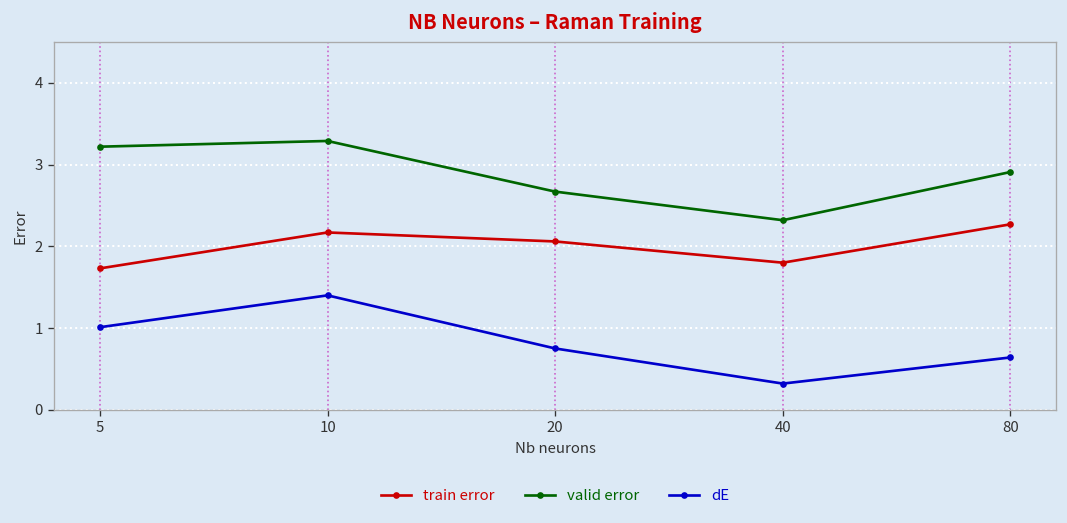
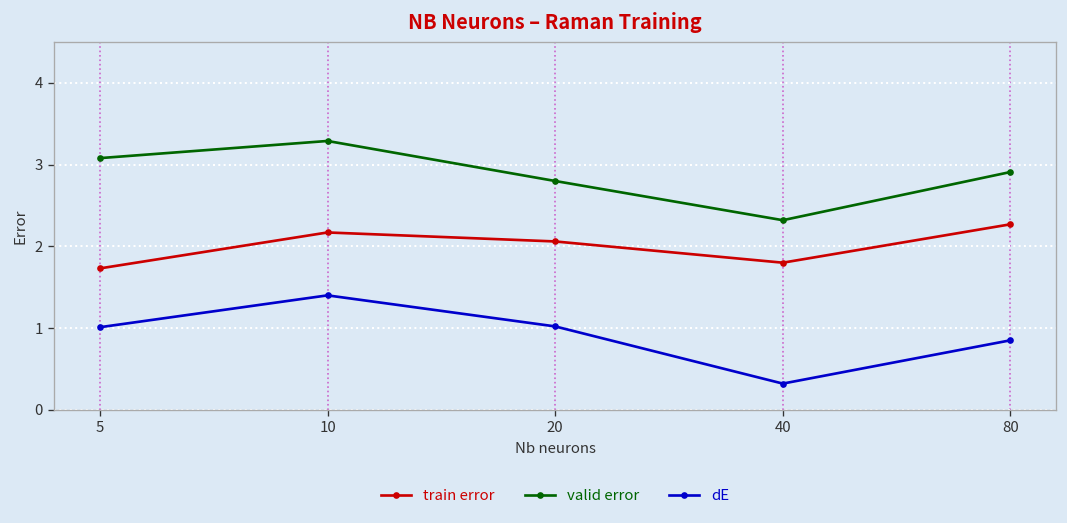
  {
    "train error": {
      "5": 1.7,
      "10": 2.2,
      "20": 2.1,
      "40": 1.8,
      "80": 2.3
    },
    "valid error": {
-     "5": 3.2,
+     "5": 3.1,
      "10": 3.3,
-     "20": 2.7,
+     "20": 2.8,
      "40": 2.3,
      "80": 2.9
    },
    "dE": {
      "5": 1.0,
      "10": 1.4,
-     "20": 0.8,
+     "20": 1.0,
      "40": 0.3,
-     "80": 0.6
+     "80": 0.9
    }
  }
